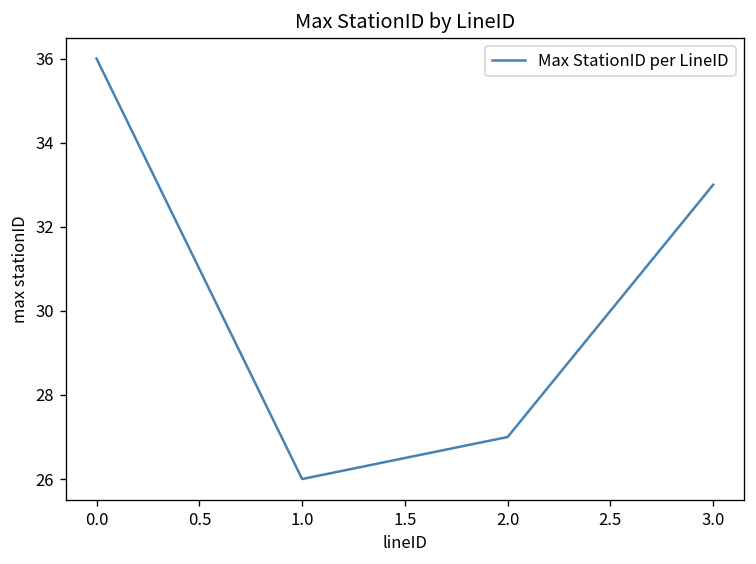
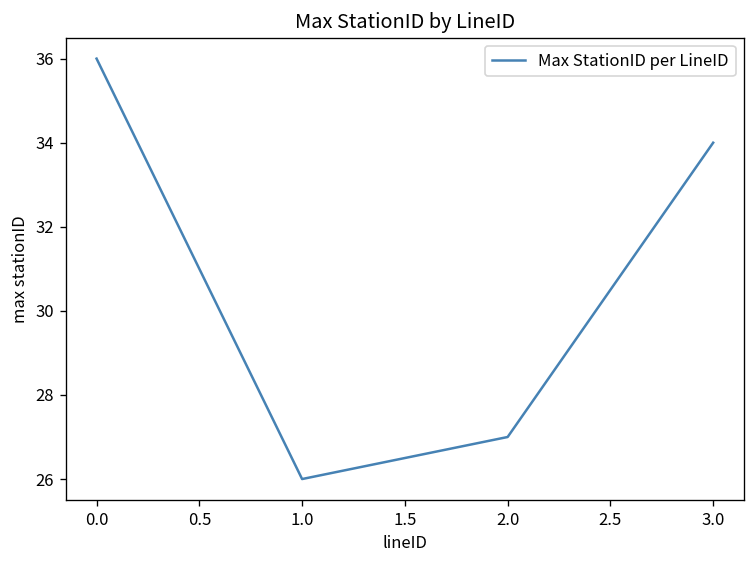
  {
    "0.0": 36,
    "1.0": 26,
    "2.0": 27,
-   "3.0": 33
+   "3.0": 34
  }
